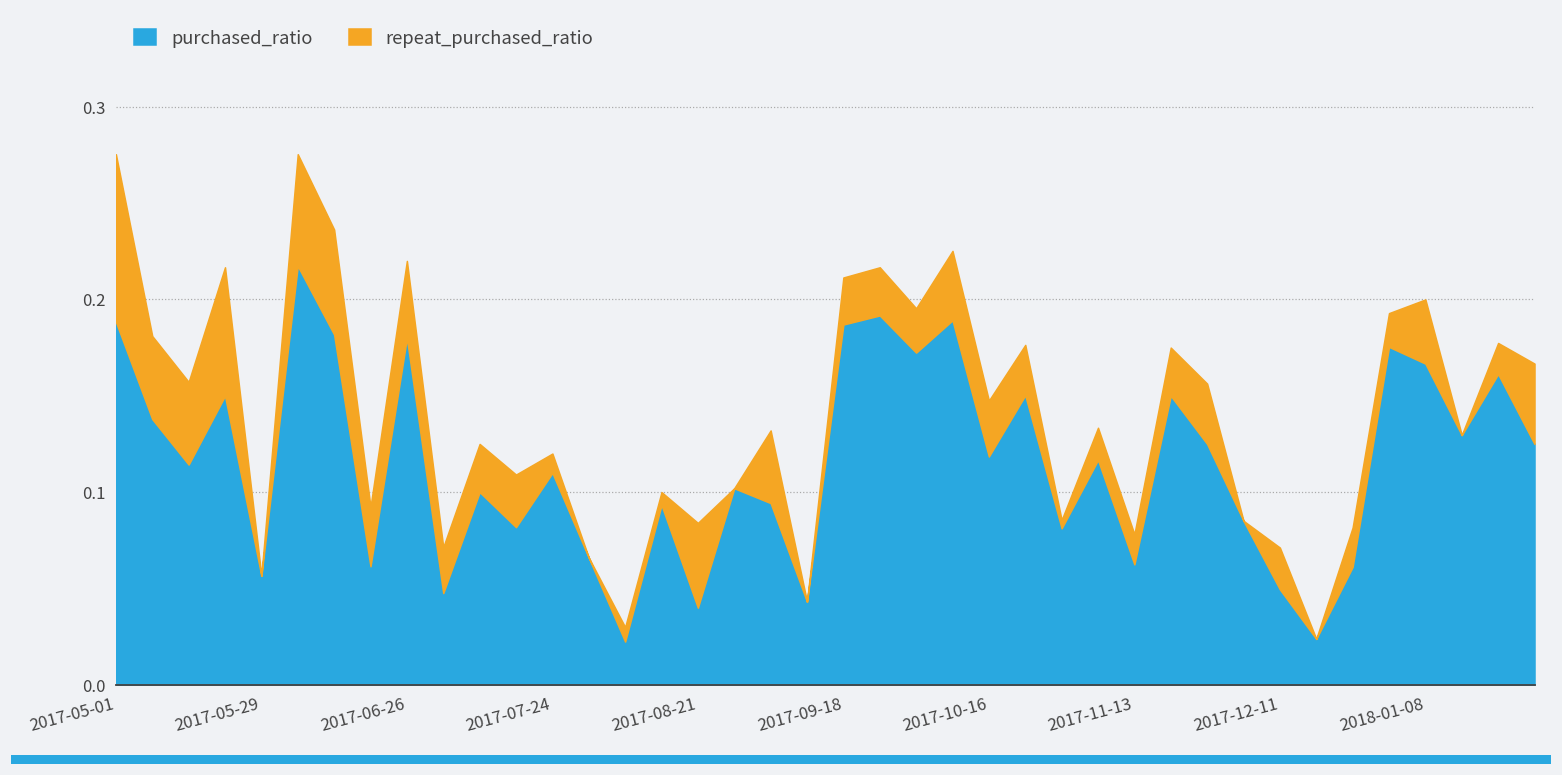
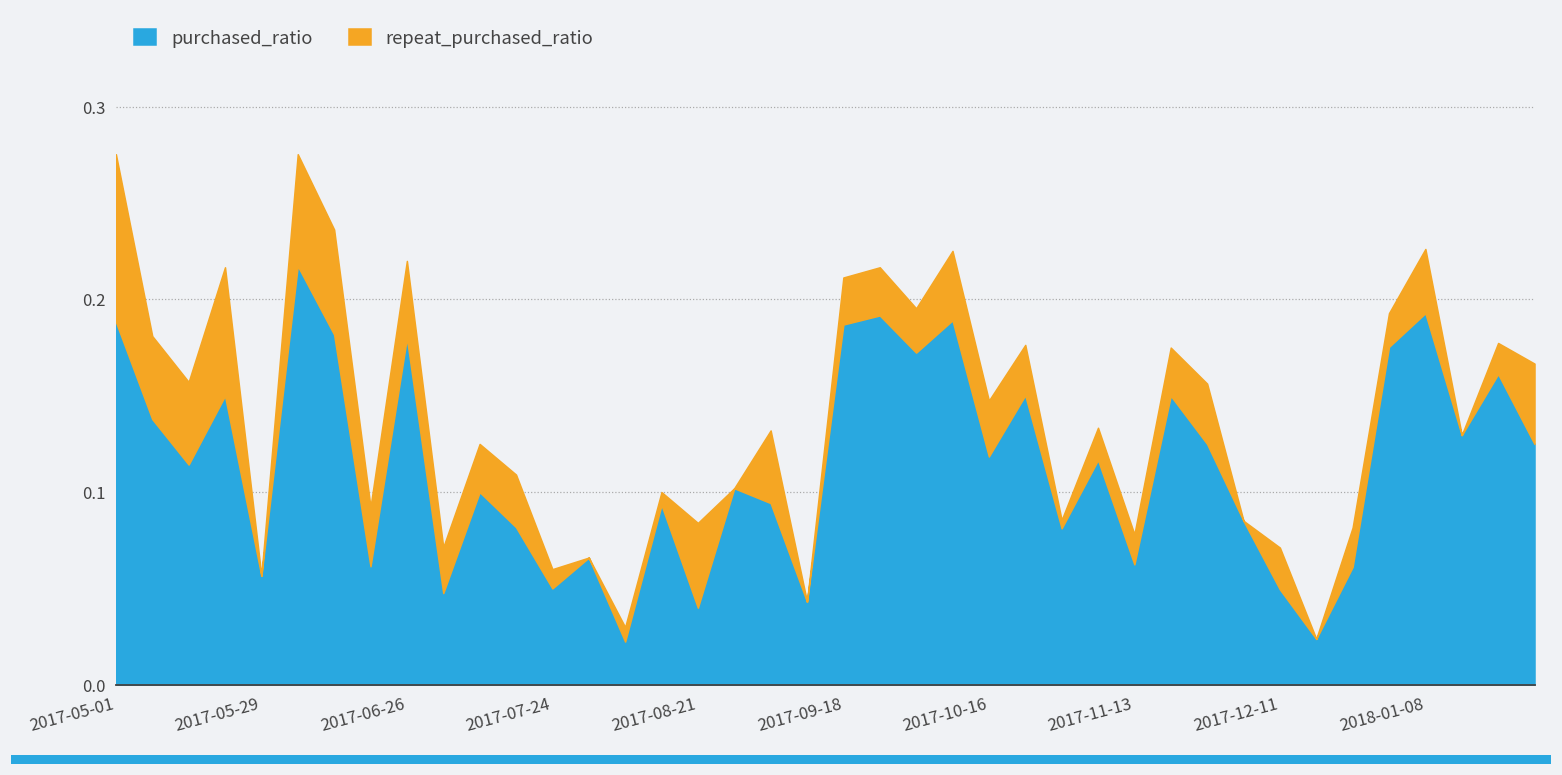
  {
    "purchased_ratio": {
-     "2017-07-24": 0.11,
-     "2018-01-08": 0.167
+     "2017-07-24": 0.05,
+     "2018-01-08": 0.193
    },
    "repeat_purchased_ratio": {
      "2017-05-01": 0.087,
      "2017-06-26": 0.040,
      "2017-07-24": 0.010,
      "2017-08-21": 0.044,
      "2017-09-18": 0.024,
      "2017-10-16": 0.029,
      "2017-11-13": 0.016,
      "2017-12-11": 0.022,
      "2018-01-08": 0.033
    }
  }
